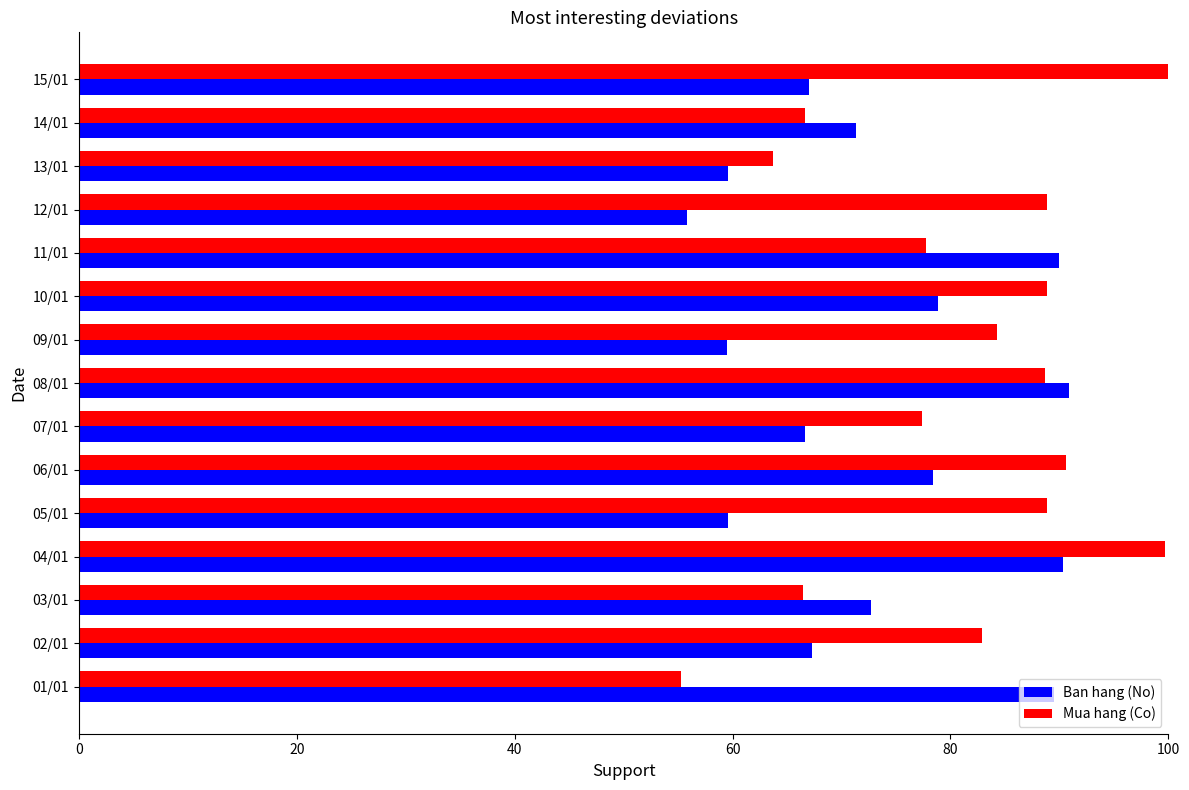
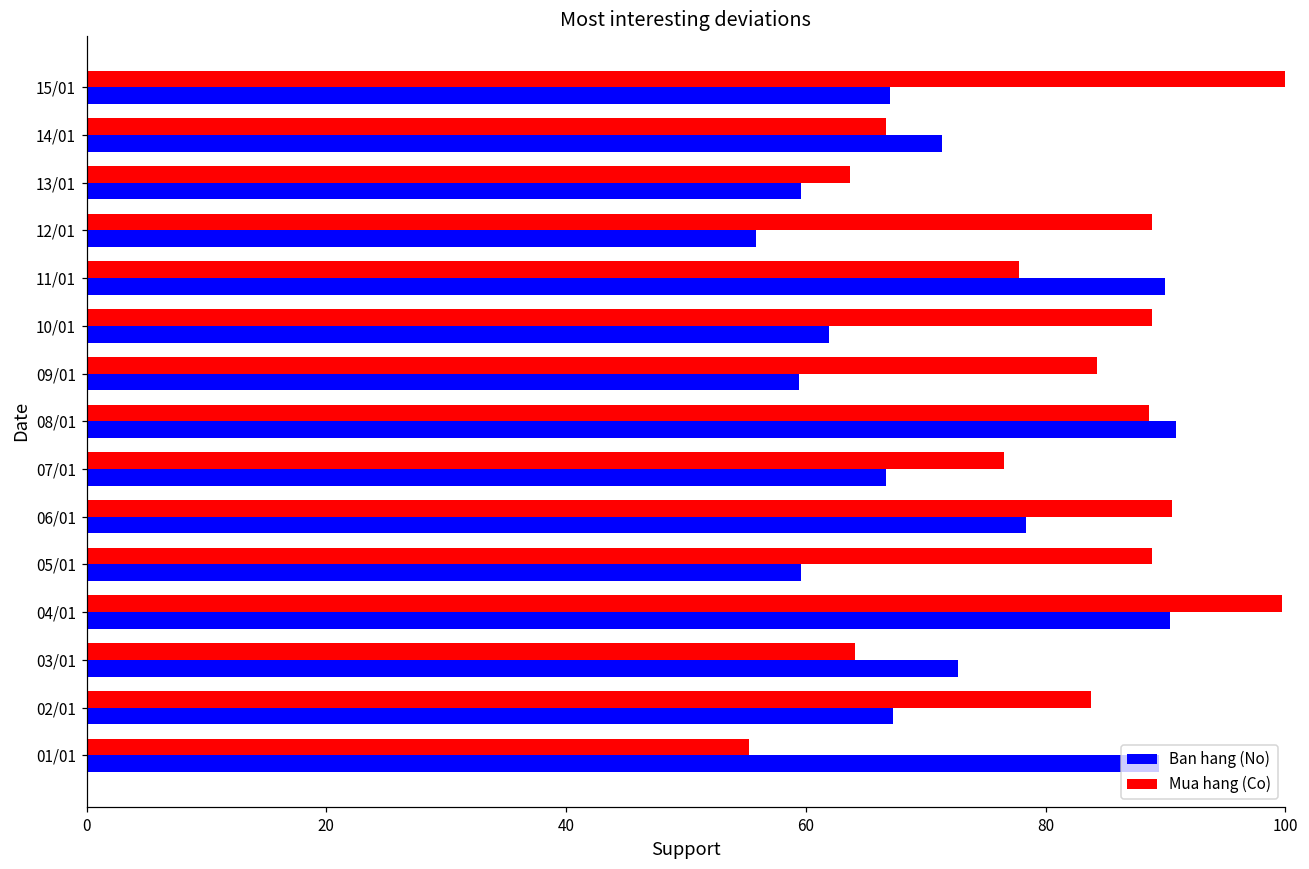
  {
    "Ban hang (No)": {
      "15/01": 67.0,
      "14/01": 71.4,
      "13/01": 59.6,
      "12/01": 55.9,
      "11/01": 90.0,
-     "10/01": 78.8,
+     "10/01": 61.9,
      "09/01": 59.5,
      "08/01": 90.9,
      "07/01": 66.7,
      "06/01": 78.4,
      "05/01": 59.6,
      "04/01": 90.4,
      "03/01": 72.7,
      "02/01": 67.3
    },
    "Mua hang (Co)": {
      "15/01": 100.0,
      "14/01": 66.7,
      "13/01": 63.7,
      "12/01": 88.9,
      "11/01": 77.8,
      "10/01": 88.9,
      "09/01": 84.3,
      "08/01": 88.6,
-     "07/01": 77.3,
+     "07/01": 76.6,
      "06/01": 90.6,
      "05/01": 88.9,
      "04/01": 99.7,
-     "03/01": 66.5,
-     "02/01": 82.9,
+     "03/01": 64.1,
+     "02/01": 83.8,
      "01/01": 55.2
    }
  }
